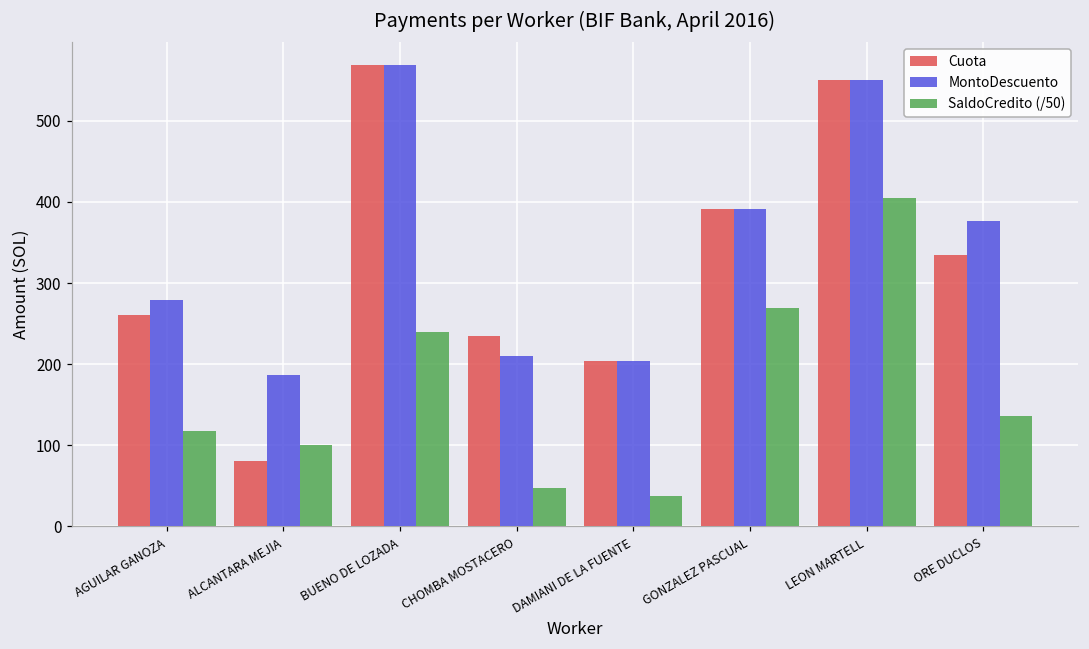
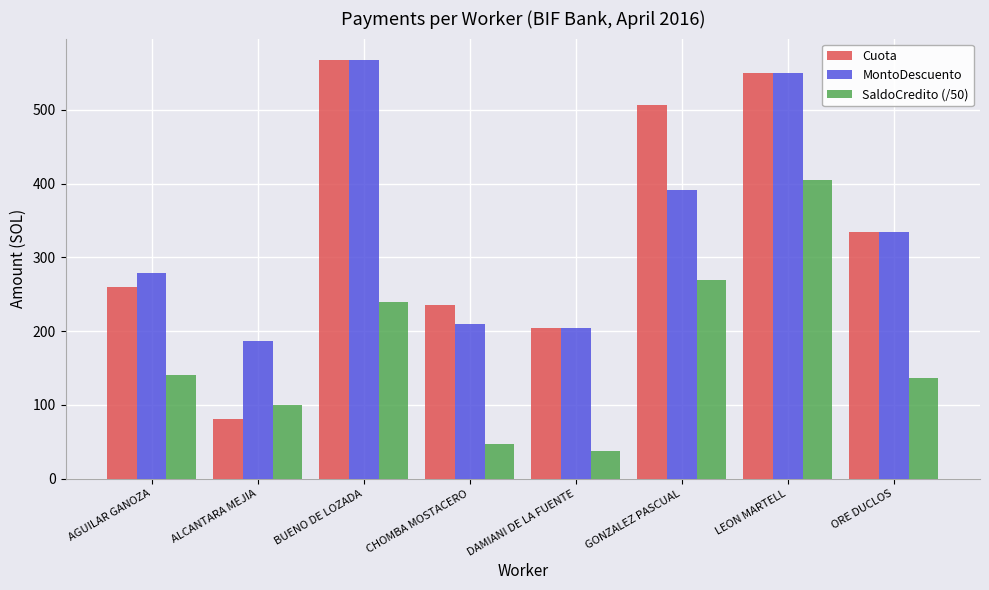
  {
    "Cuota": {
      "AGUILAR GANOZA": 260,
      "ALCANTARA MEJIA": 80,
      "BUENO DE LOZADA": 570,
      "CHOMBA MOSTACERO": 230,
      "DAMIANI DE LA FUENTE": 200,
-     "GONZALEZ PASCUAL": 390,
+     "GONZALEZ PASCUAL": 510,
      "LEON MARTELL": 550,
      "ORE DUCLOS": 330
    },
    "MontoDescuento": {
      "AGUILAR GANOZA": 280,
      "ALCANTARA MEJIA": 190,
      "BUENO DE LOZADA": 570,
      "CHOMBA MOSTACERO": 210,
      "DAMIANI DE LA FUENTE": 200,
      "GONZALEZ PASCUAL": 390,
      "LEON MARTELL": 550,
-     "ORE DUCLOS": 380
+     "ORE DUCLOS": 330
    },
    "SaldoCredito (/50)": {
-     "AGUILAR GANOZA": 120,
+     "AGUILAR GANOZA": 140,
      "ALCANTARA MEJIA": 100,
      "BUENO DE LOZADA": 240,
      "CHOMBA MOSTACERO": 50,
      "DAMIANI DE LA FUENTE": 40,
      "GONZALEZ PASCUAL": 270,
      "LEON MARTELL": 400,
      "ORE DUCLOS": 140
    }
  }
